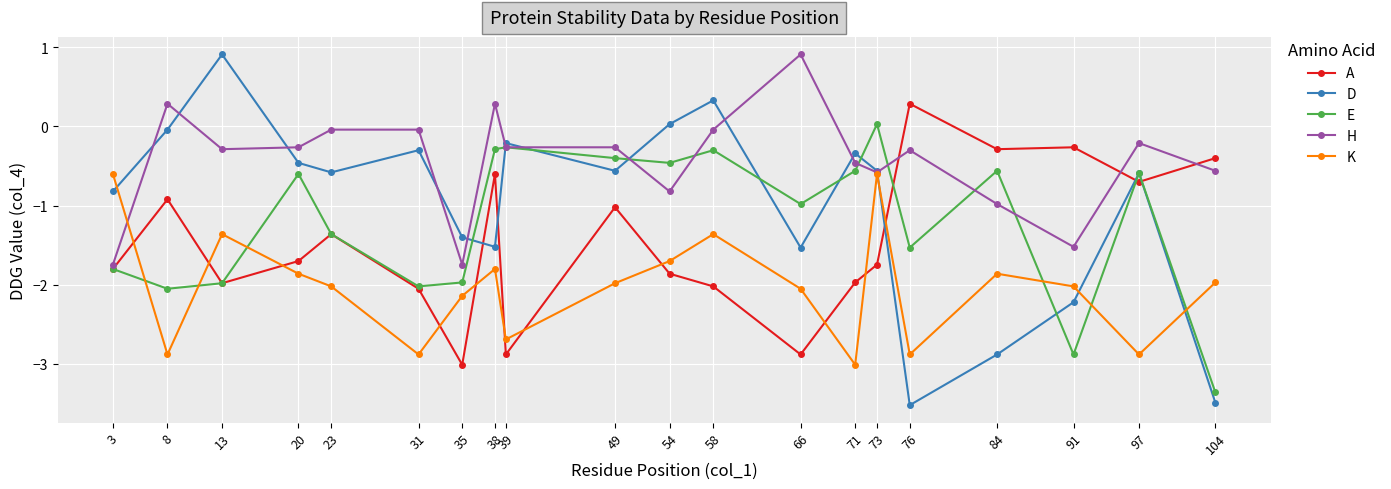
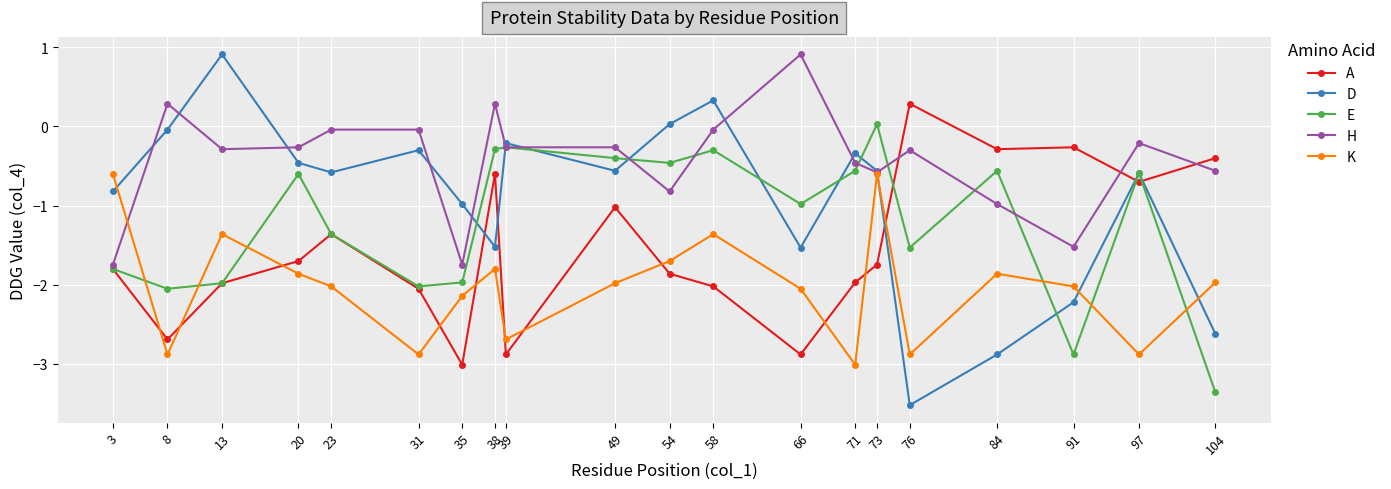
  {
    "A": {
-     "8": -0.9,
+     "8": -2.7,
      "20": -1.7,
      "35": -3.0,
      "38": -0.6,
      "39": -2.9,
      "49": -1.0,
      "54": -1.9,
      "58": -2.0,
      "66": -2.9,
      "71": -2.0,
      "73": -1.7,
      "76": 0.3,
      "84": -0.3,
      "91": -0.3,
      "97": -0.7,
      "104": -0.4
    },
    "D": {
      "3": -0.8,
      "8": 0.0,
      "13": 0.9,
      "20": -0.5,
      "23": -0.6,
      "31": -0.3,
-     "35": -1.4,
+     "35": -1.0,
      "38": -1.5,
      "39": -0.2,
      "49": -0.6,
      "54": 0.0,
      "58": 0.3,
      "66": -1.5,
      "71": -0.3,
      "76": -3.5,
      "84": -2.9,
      "91": -2.2,
-     "104": -3.5
+     "104": -2.6
    },
    "E": {
      "8": -2.1,
      "20": -0.6,
      "35": -2.0,
      "38": -0.3,
      "49": -0.4,
      "54": -0.5,
      "58": -0.3,
      "66": -1.0,
      "71": -0.6,
      "73": 0.0,
      "76": -1.5,
      "84": -0.6,
      "91": -2.9,
      "104": -3.4
    },
    "H": {
      "3": -1.7,
      "8": 0.3,
      "13": -0.3,
      "20": -0.3,
      "23": 0.0,
      "31": 0.0,
      "35": -1.7,
      "38": 0.3,
      "49": -0.3,
      "54": -0.8,
      "58": 0.0,
      "66": 0.9,
      "71": -0.5,
      "76": -0.3,
      "84": -1.0,
      "91": -1.5,
      "97": -0.2,
      "104": -0.6
    },
    "K": {
      "3": -0.6,
      "8": -2.9,
      "13": -1.4,
      "20": -1.9,
      "23": -2.0,
      "31": -2.9,
      "35": -2.1,
      "38": -1.8,
      "39": -2.7,
      "49": -2.0,
      "54": -1.7,
      "58": -1.4,
      "66": -2.1,
      "71": -3.0,
      "76": -2.9,
      "84": -1.9,
      "91": -2.0,
      "97": -2.9,
      "104": -2.0
    }
  }
